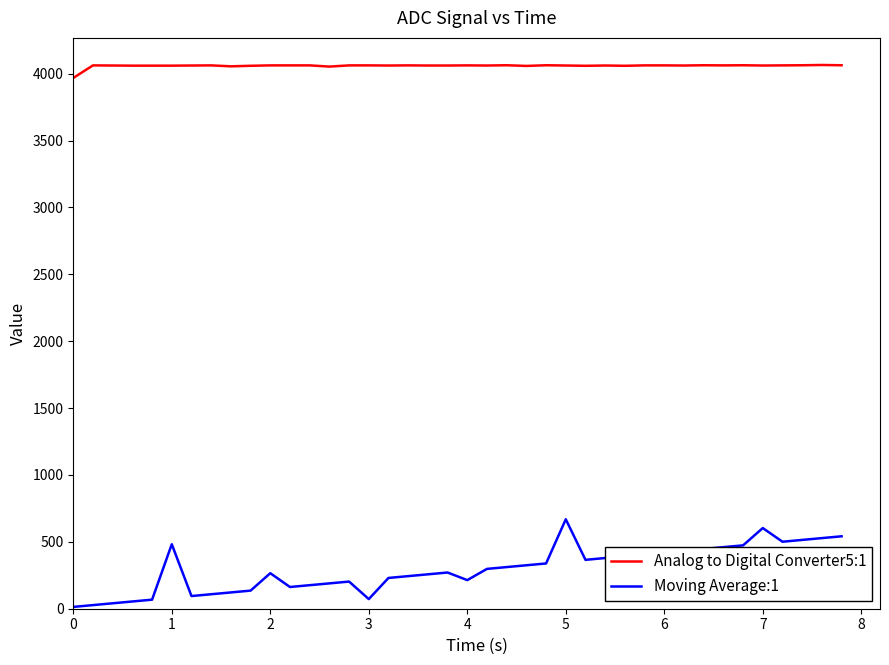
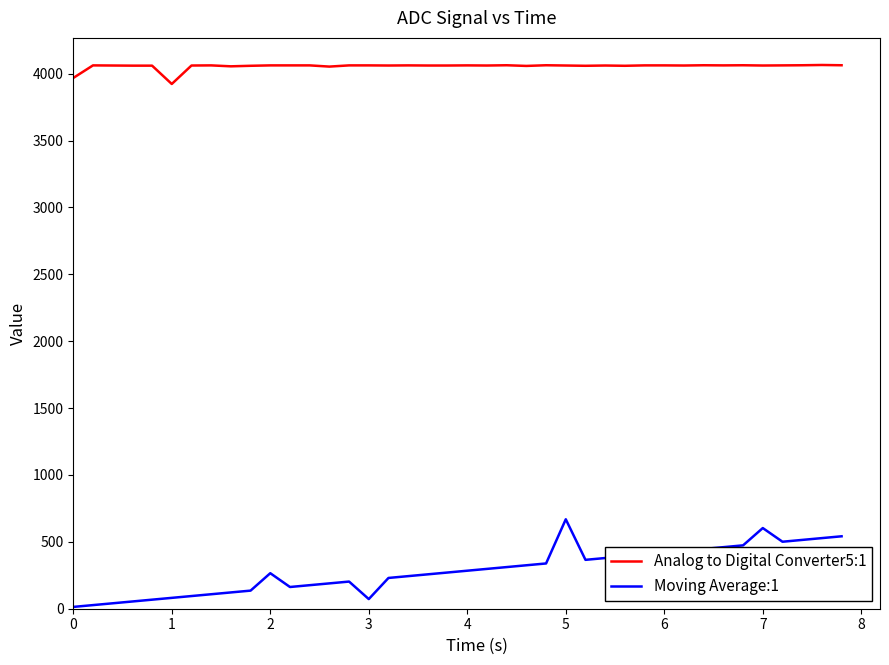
  {
    "Analog to Digital Converter5:1": {
      "0": 3970,
-     "1": 4060,
+     "1": 3920,
      "2": 4060,
      "3": 4060,
      "4": 4060,
      "5": 4060,
      "6": 4060,
      "7": 4060
    },
    "Moving Average:1": {
      "0": 10,
-     "1": 480,
+     "1": 80,
      "2": 270,
      "3": 70,
-     "4": 210,
+     "4": 280,
      "5": 670,
      "7": 600
    }
  }
